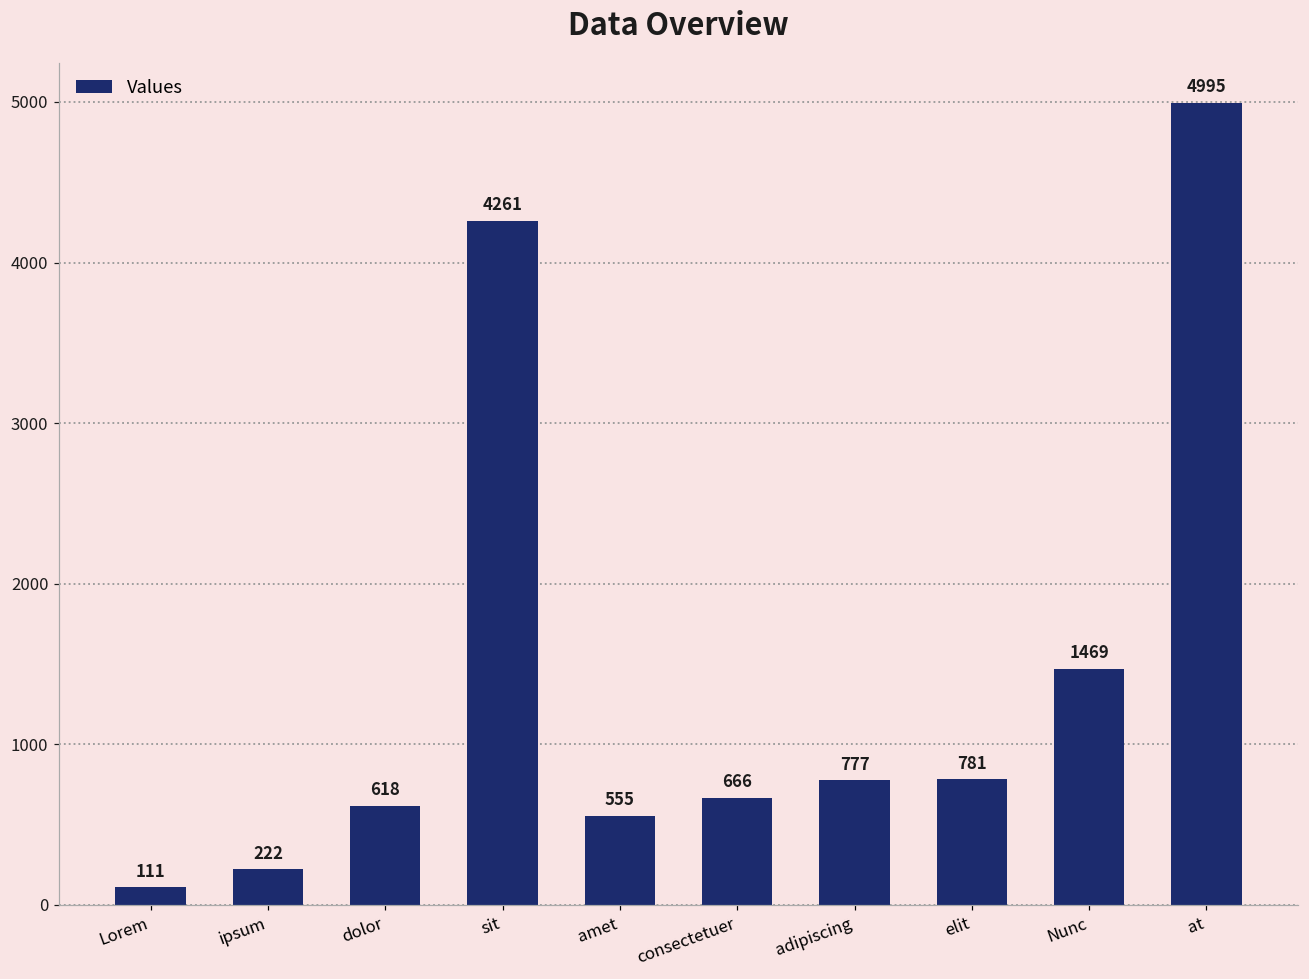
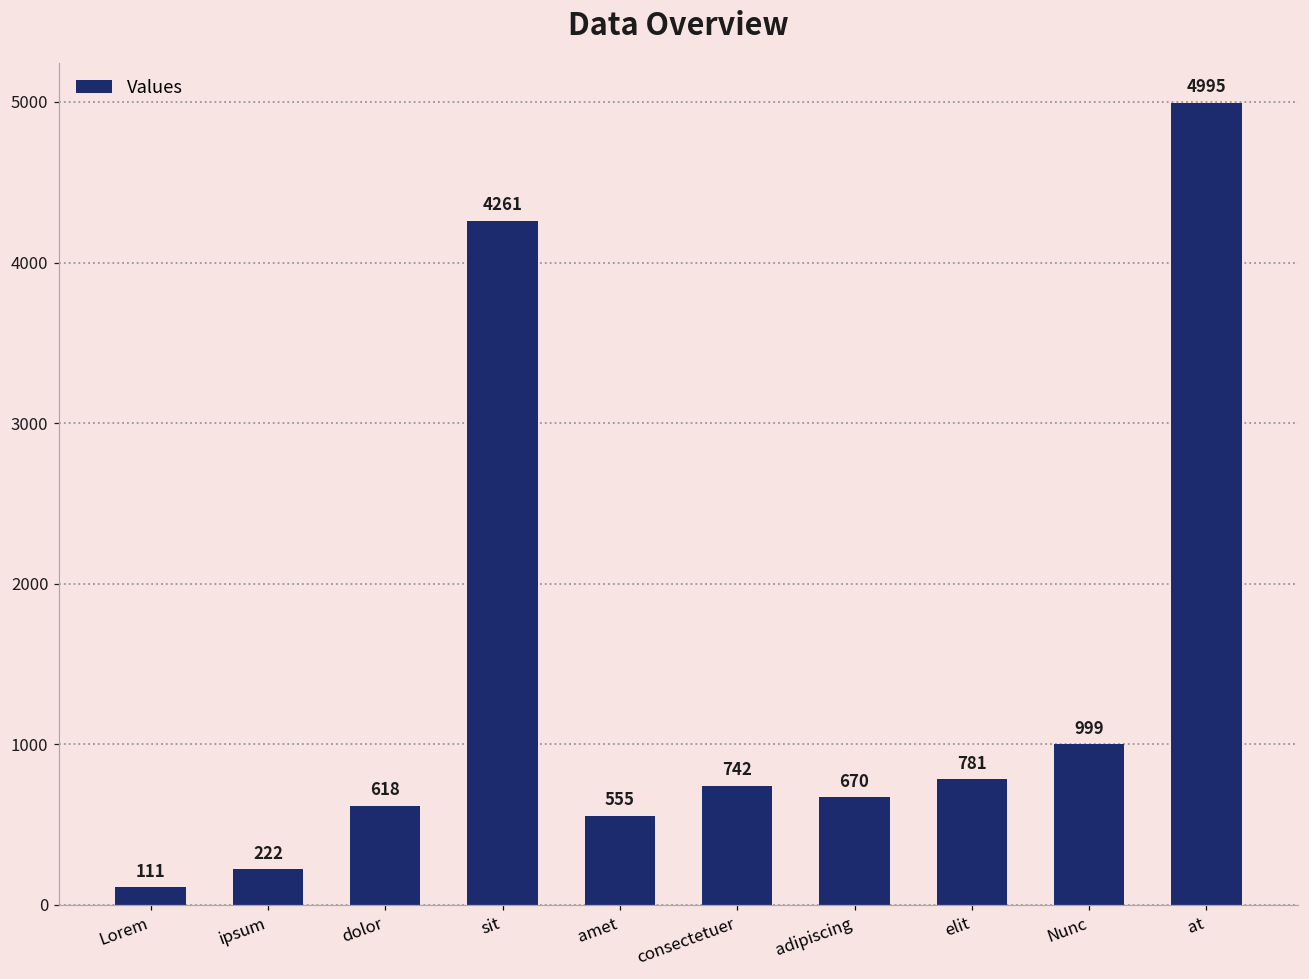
  {
    "Lorem": 111,
    "ipsum": 222,
    "dolor": 618,
    "sit": 4261,
    "amet": 555,
-   "consectetuer": 666,
-   "adipiscing": 777,
+   "consectetuer": 742,
+   "adipiscing": 670,
    "elit": 781,
-   "Nunc": 1469,
+   "Nunc": 999,
    "at": 4995
  }
